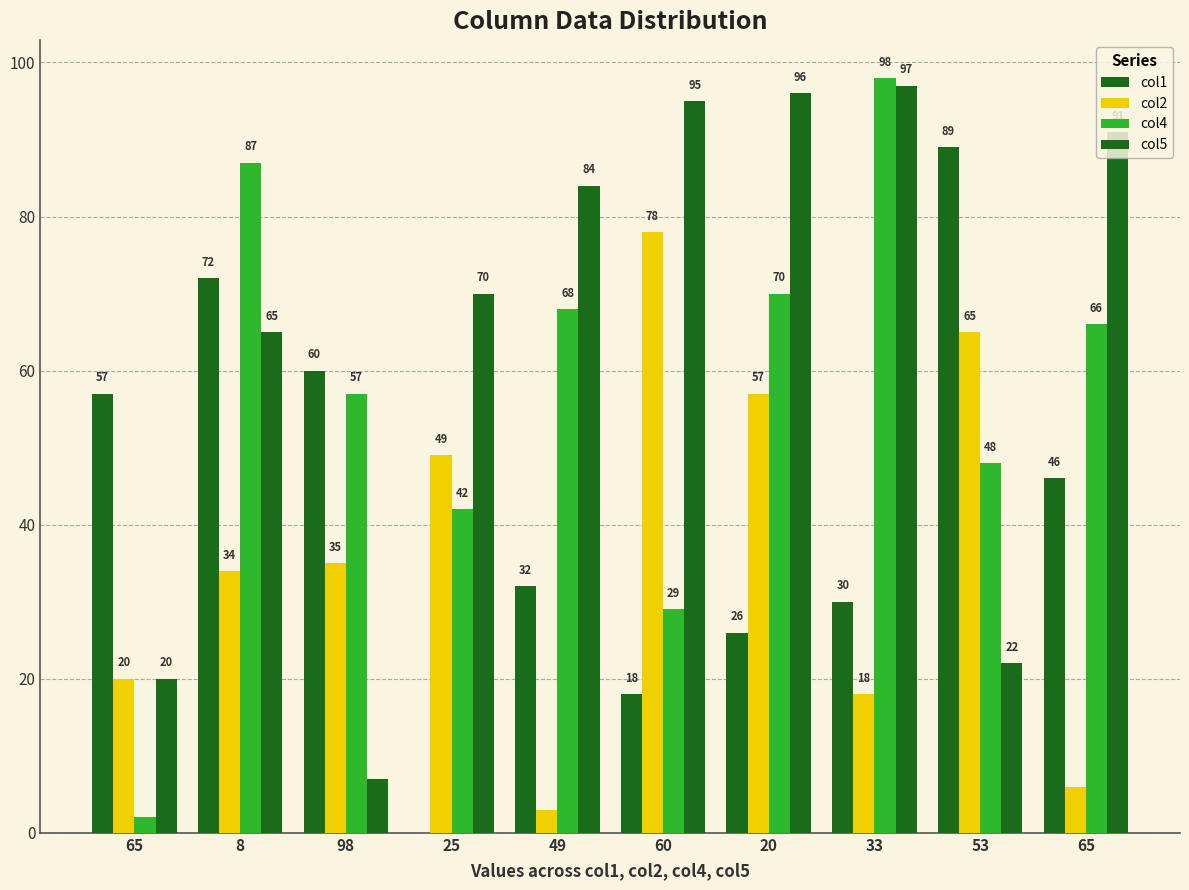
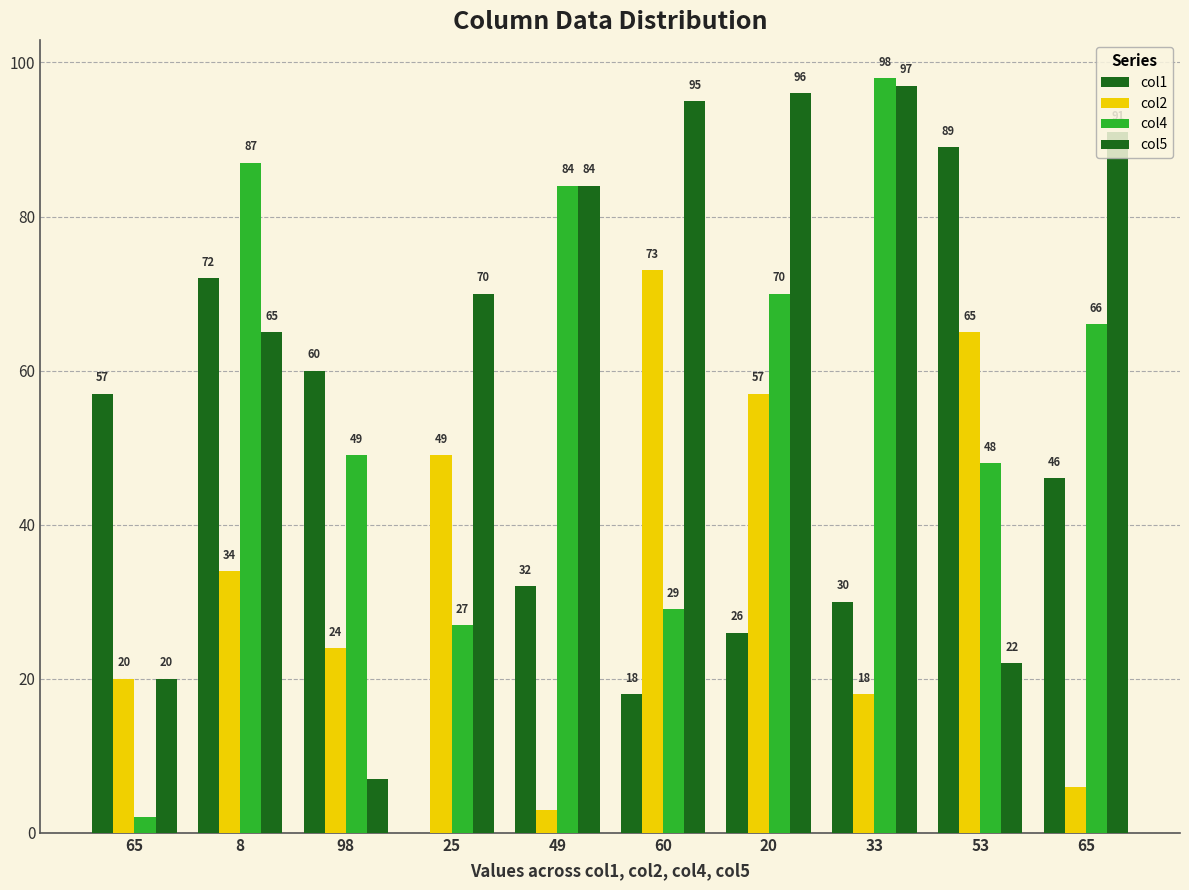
  {
    "col2": {
      "8": 34,
-     "98": 35,
+     "98": 24,
      "25": 49,
-     "60": 78,
+     "60": 73,
      "20": 57,
      "33": 18,
      "53": 65
    },
    "col4": {
      "8": 87,
-     "98": 57,
-     "25": 42,
-     "49": 68,
+     "98": 49,
+     "25": 27,
+     "49": 84,
      "60": 29,
      "20": 70,
      "33": 98,
      "53": 48
    }
  }
